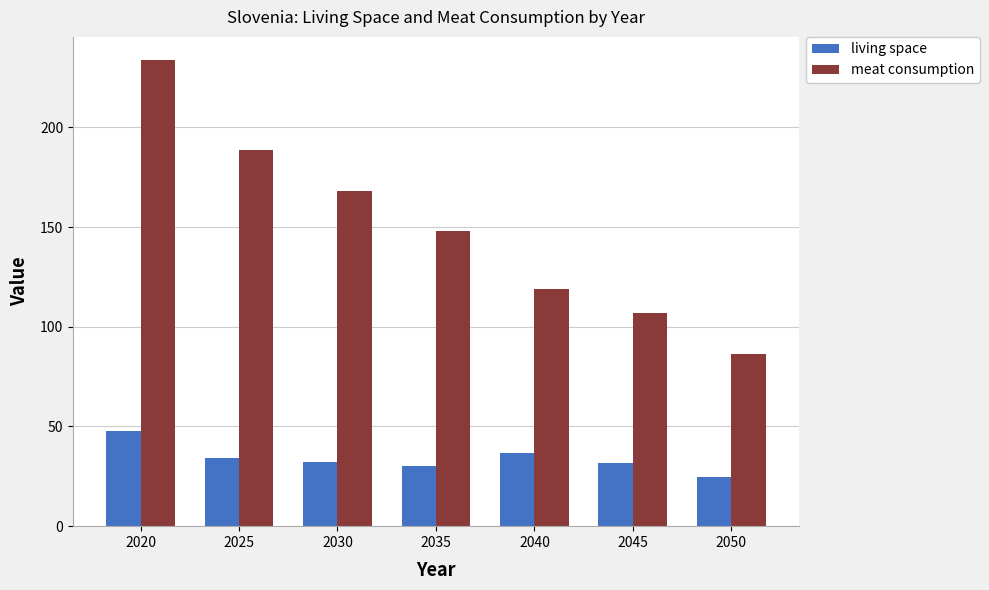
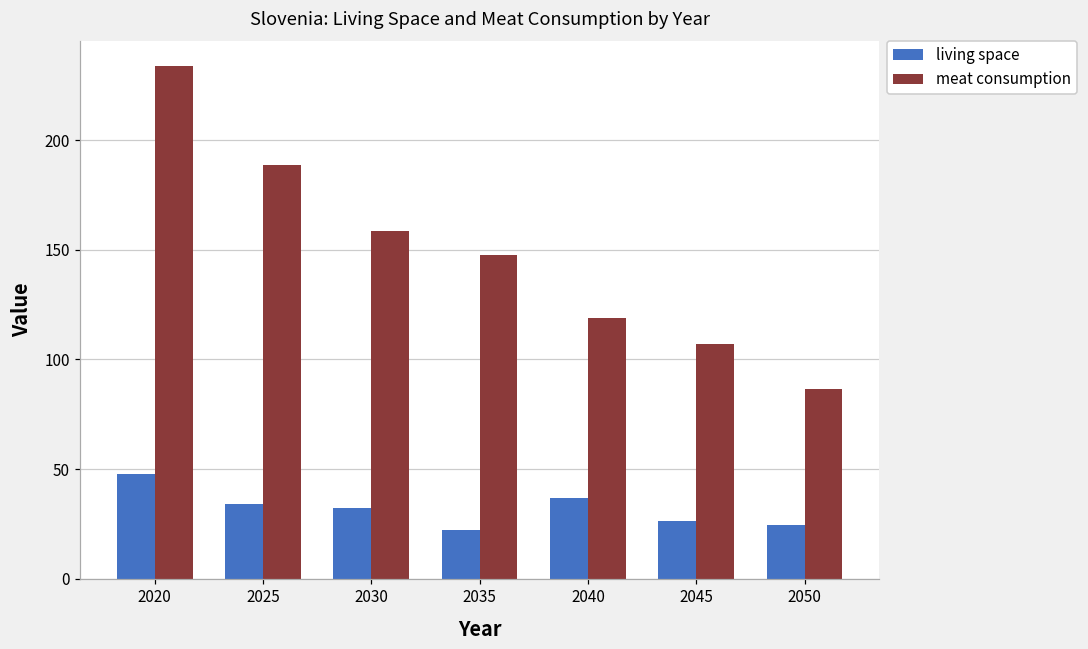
  {
    "living space": {
      "2020": 48,
      "2025": 34,
      "2030": 32,
-     "2035": 30,
+     "2035": 22,
      "2040": 37,
-     "2045": 32,
+     "2045": 27,
      "2050": 25
    },
    "meat consumption": {
      "2020": 234,
      "2025": 189,
-     "2030": 168,
+     "2030": 159,
      "2035": 148,
      "2040": 119,
      "2045": 107,
      "2050": 87
    }
  }
